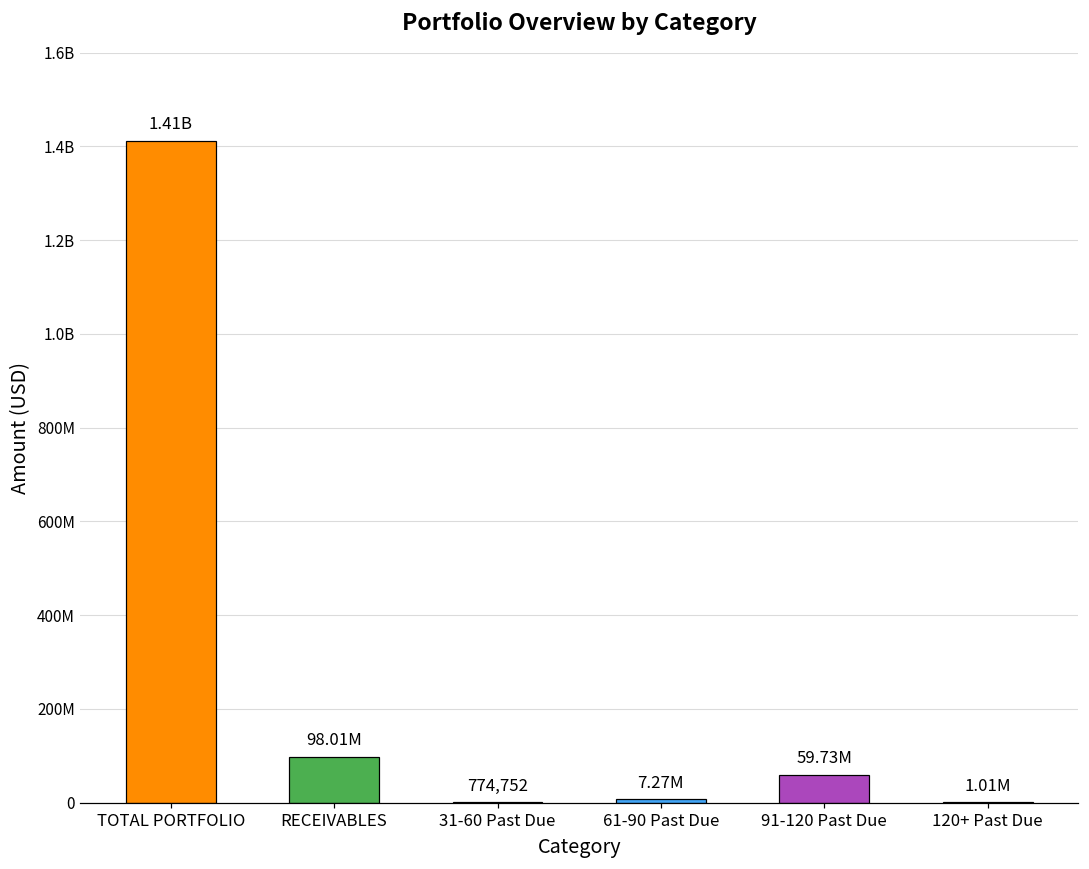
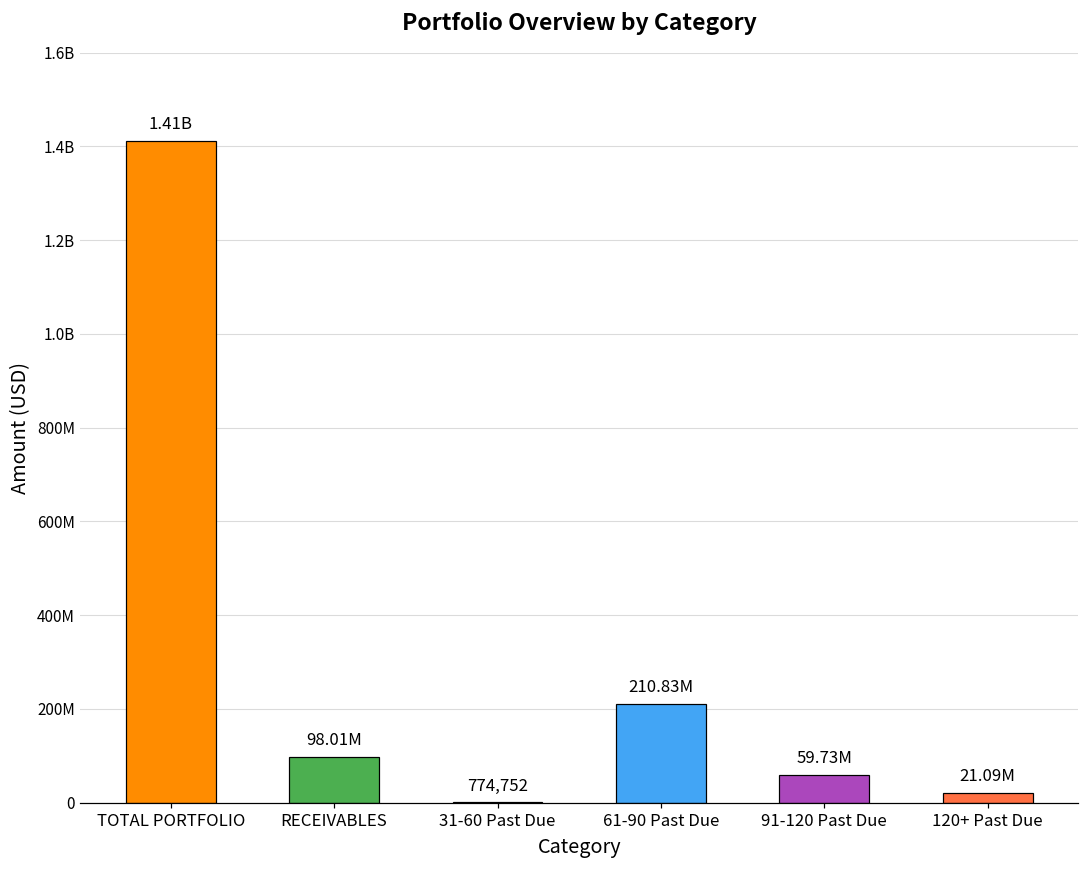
  {
    "TOTAL PORTFOLIO": "1.41B",
    "RECEIVABLES": "98.01M",
    "31-60 Past Due": "774,752",
-   "61-90 Past Due": "7.27M",
+   "61-90 Past Due": "210.83M",
    "91-120 Past Due": "59.73M",
-   "120+ Past Due": "1.01M"
+   "120+ Past Due": "21.09M"
  }
